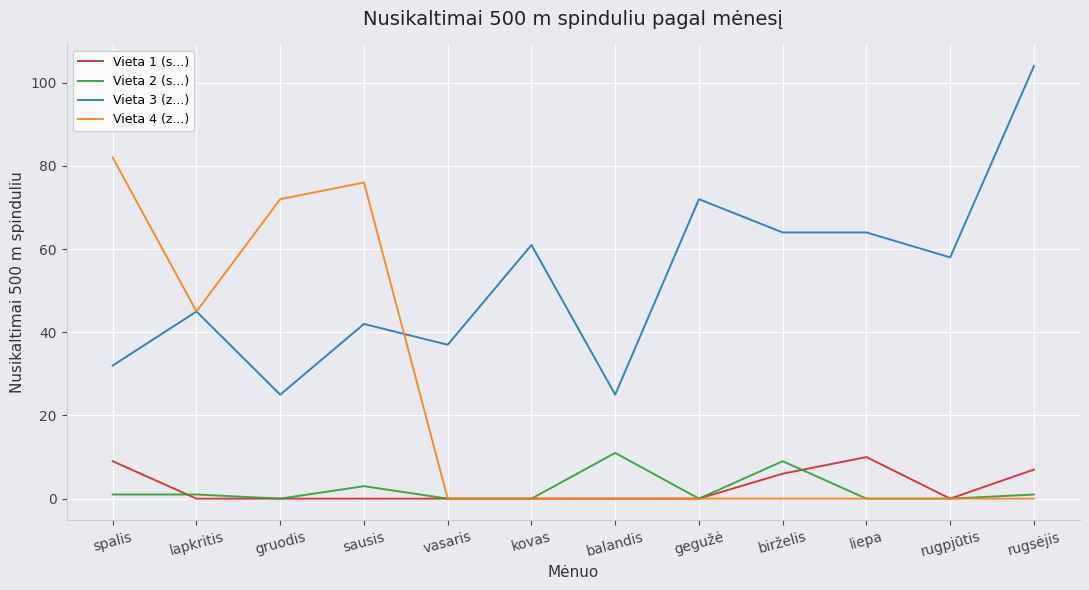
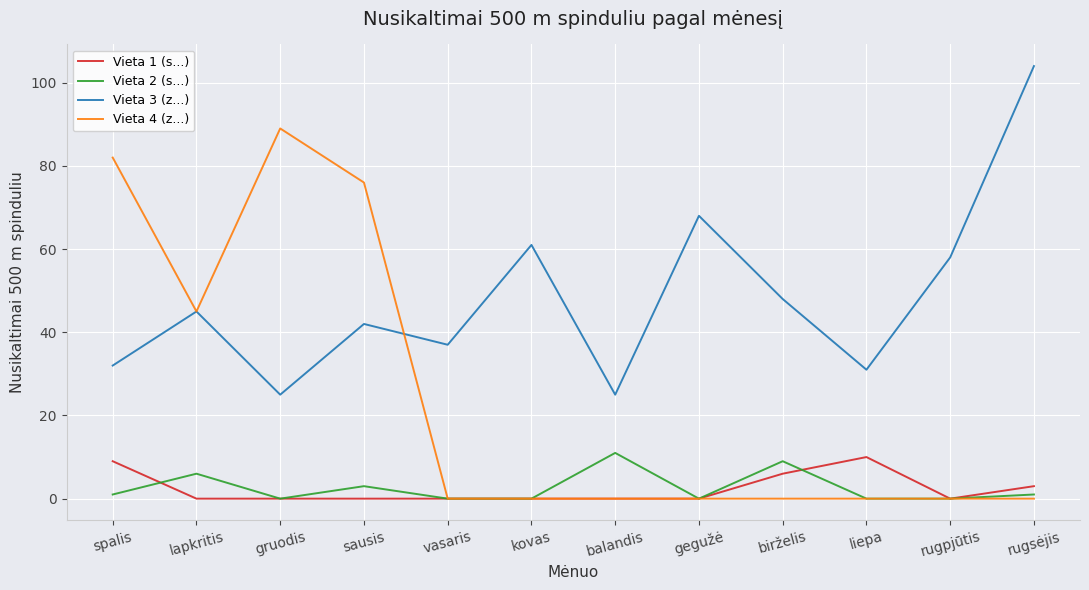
  {
    "Vieta 1 (s...)": {
      "spalis": 9,
      "lapkritis": 0,
      "sausis": 0,
      "birželis": 6,
      "liepa": 10,
-     "rugsėjis": 7
+     "rugsėjis": 3
    },
    "Vieta 2 (s...)": {
      "spalis": 1,
-     "lapkritis": 1,
+     "lapkritis": 6,
      "sausis": 3,
      "balandis": 11,
      "birželis": 9,
      "rugsėjis": 1
    },
    "Vieta 3 (z...)": {
      "spalis": 32,
      "gruodis": 25,
      "sausis": 42,
      "vasaris": 37,
      "kovas": 61,
      "balandis": 25,
-     "gegužė": 72,
-     "birželis": 64,
-     "liepa": 64,
+     "gegužė": 68,
+     "birželis": 48,
+     "liepa": 31,
      "rugpjūtis": 58,
      "rugsėjis": 104
    },
    "Vieta 4 (z...)": {
      "spalis": 82,
-     "gruodis": 72,
+     "gruodis": 89,
      "sausis": 76,
      "birželis": 0,
      "rugsėjis": 0
    }
  }
